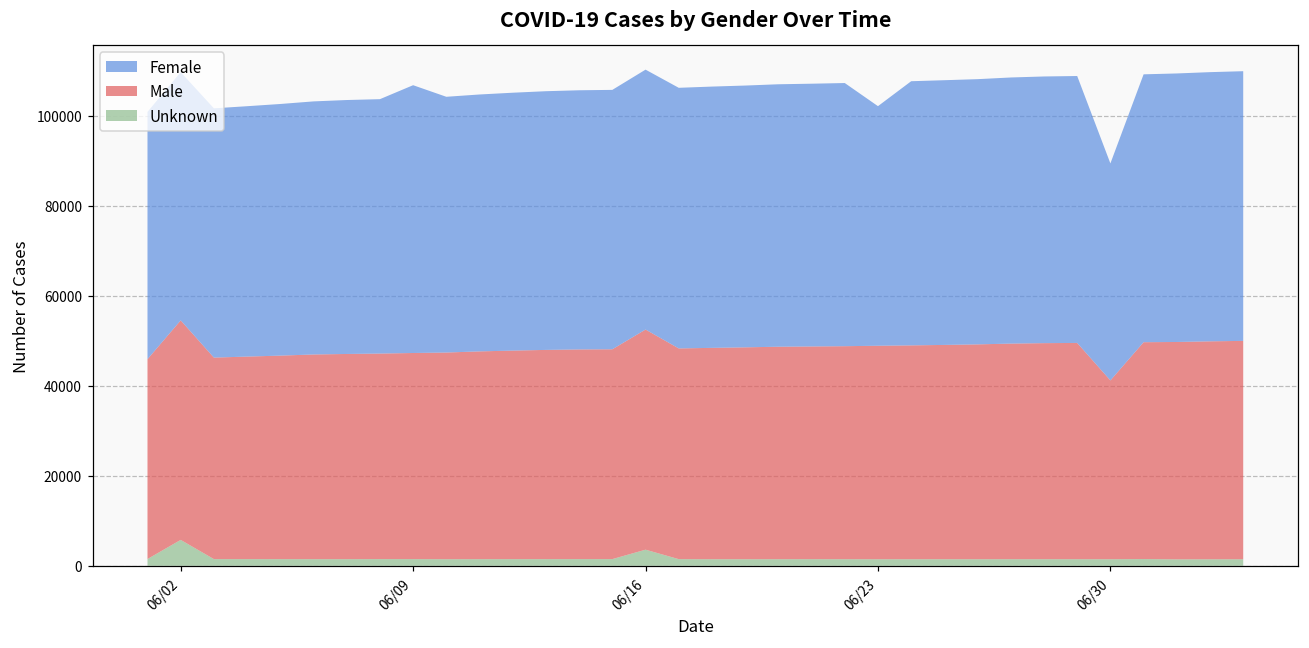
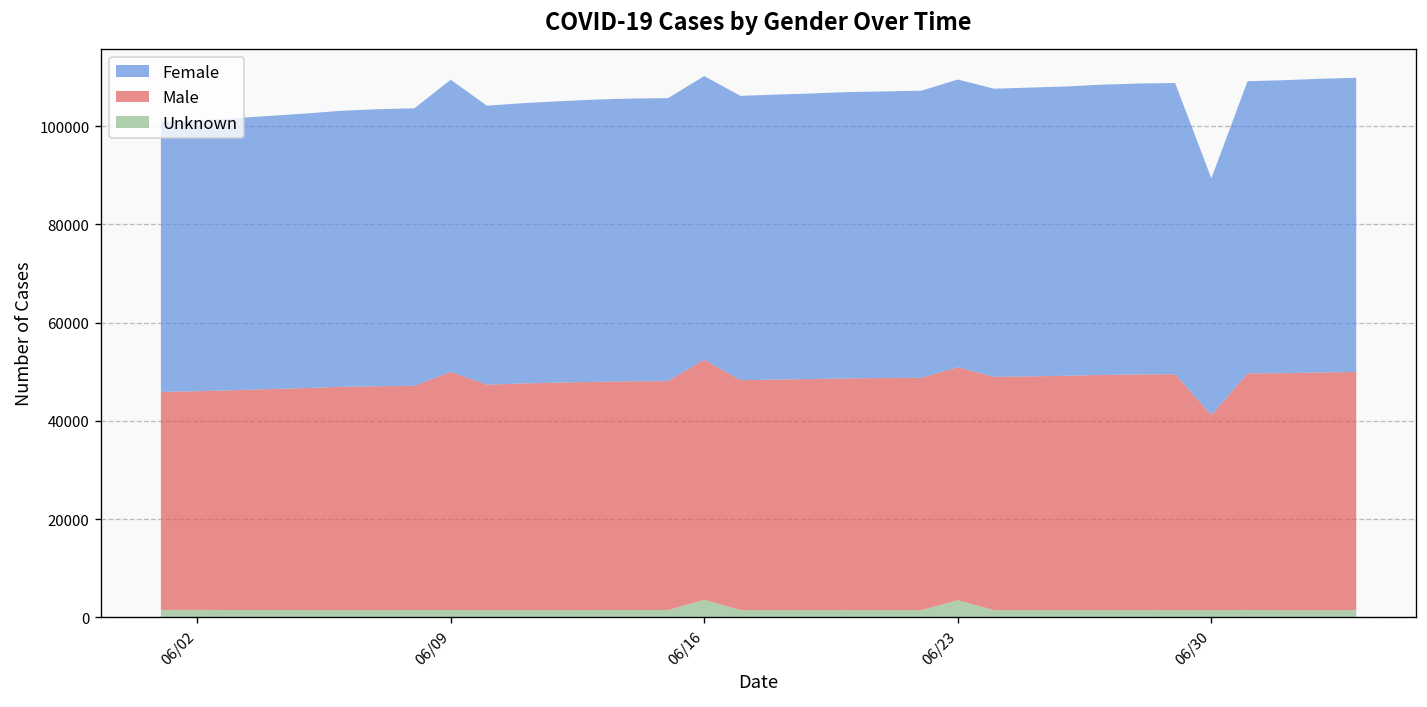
  {
    "Unknown": {
-     "06/02": 6000,
+     "06/02": 2000,
      "06/09": 1000,
      "06/16": 4000,
-     "06/23": 1000,
+     "06/23": 4000,
      "06/30": 1000
    },
    "Male": {
-     "06/02": 49000,
-     "06/09": 46000,
+     "06/02": 45000,
+     "06/09": 48000,
      "06/16": 49000,
      "06/23": 47000,
      "06/30": 40000
    },
    "Female": {
      "06/09": 59000,
      "06/16": 58000,
-     "06/23": 53000,
+     "06/23": 59000,
      "06/30": 48000
    }
  }
